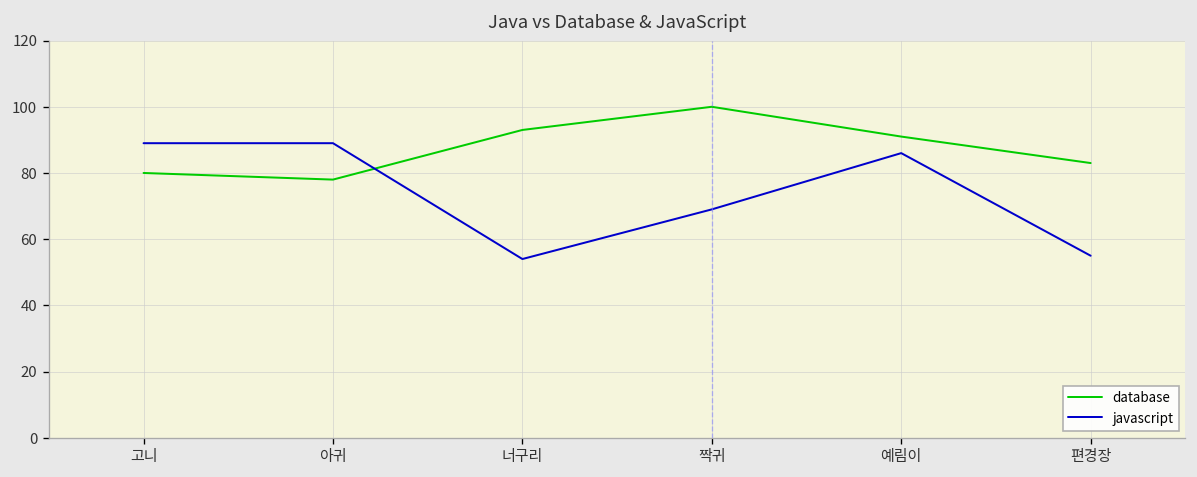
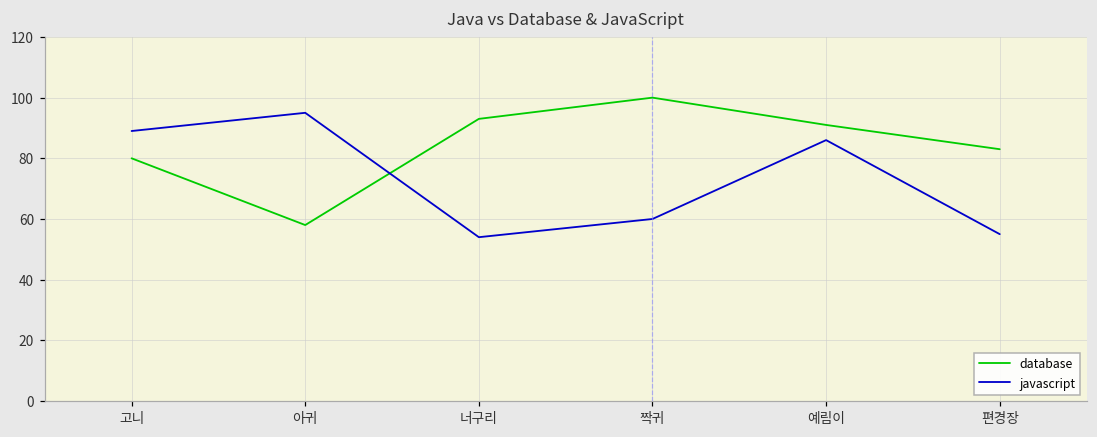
  {
    "database": {
      "고니": 80,
-     "아귀": 78,
+     "아귀": 58,
      "너구리": 93,
      "짝귀": 100,
      "예림이": 91,
      "편경장": 83
    },
    "javascript": {
      "고니": 89,
-     "아귀": 89,
+     "아귀": 95,
      "너구리": 54,
-     "짝귀": 69,
+     "짝귀": 60,
      "예림이": 86,
      "편경장": 55
    }
  }
